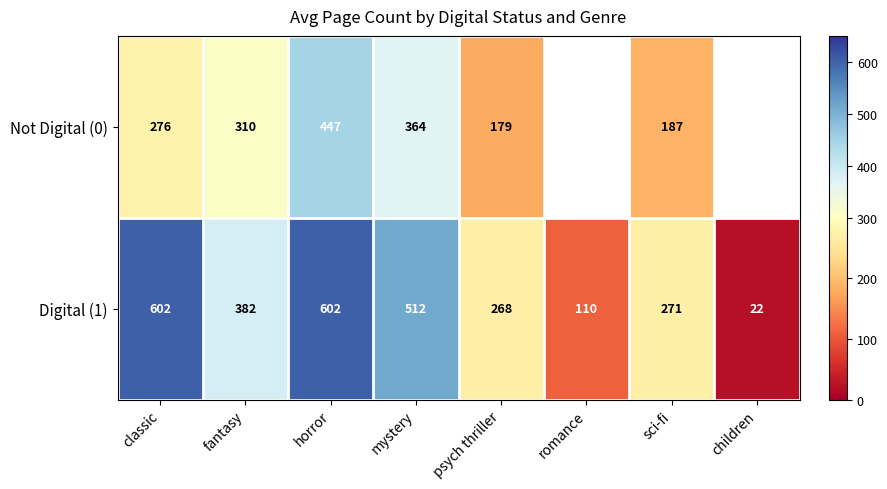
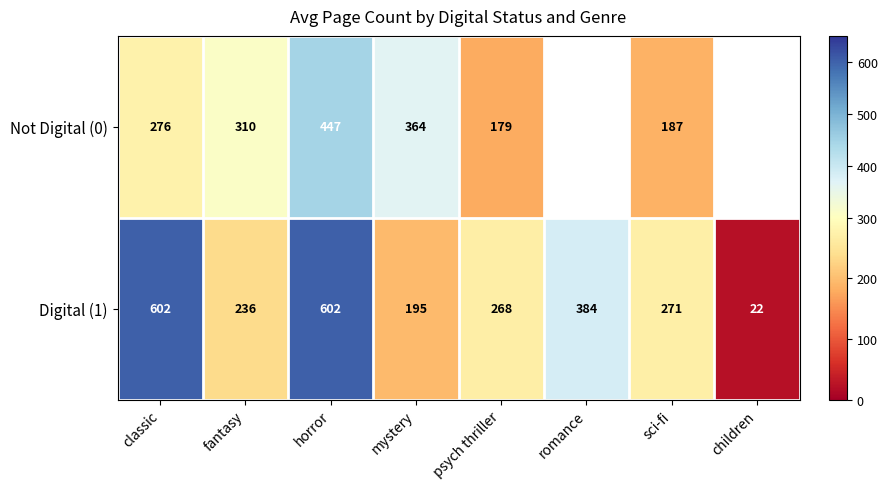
  {
    "Not Digital (0)": {
      "classic": 276,
      "fantasy": 310,
      "horror": 447,
      "mystery": 364,
      "psych thriller": 179,
      "sci-fi": 187
    },
    "Digital (1)": {
      "classic": 602,
-     "fantasy": 382,
+     "fantasy": 236,
      "horror": 602,
-     "mystery": 512,
+     "mystery": 195,
      "psych thriller": 268,
-     "romance": 110,
+     "romance": 384,
      "sci-fi": 271,
      "children": 22
    }
  }
